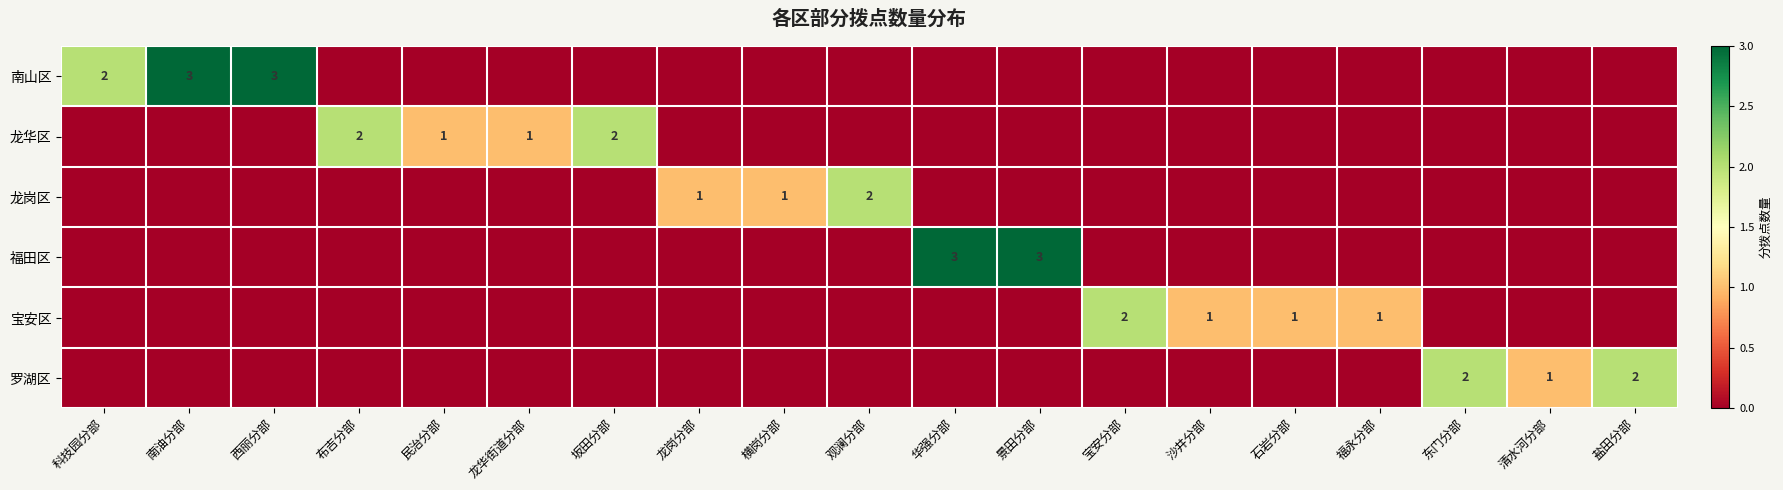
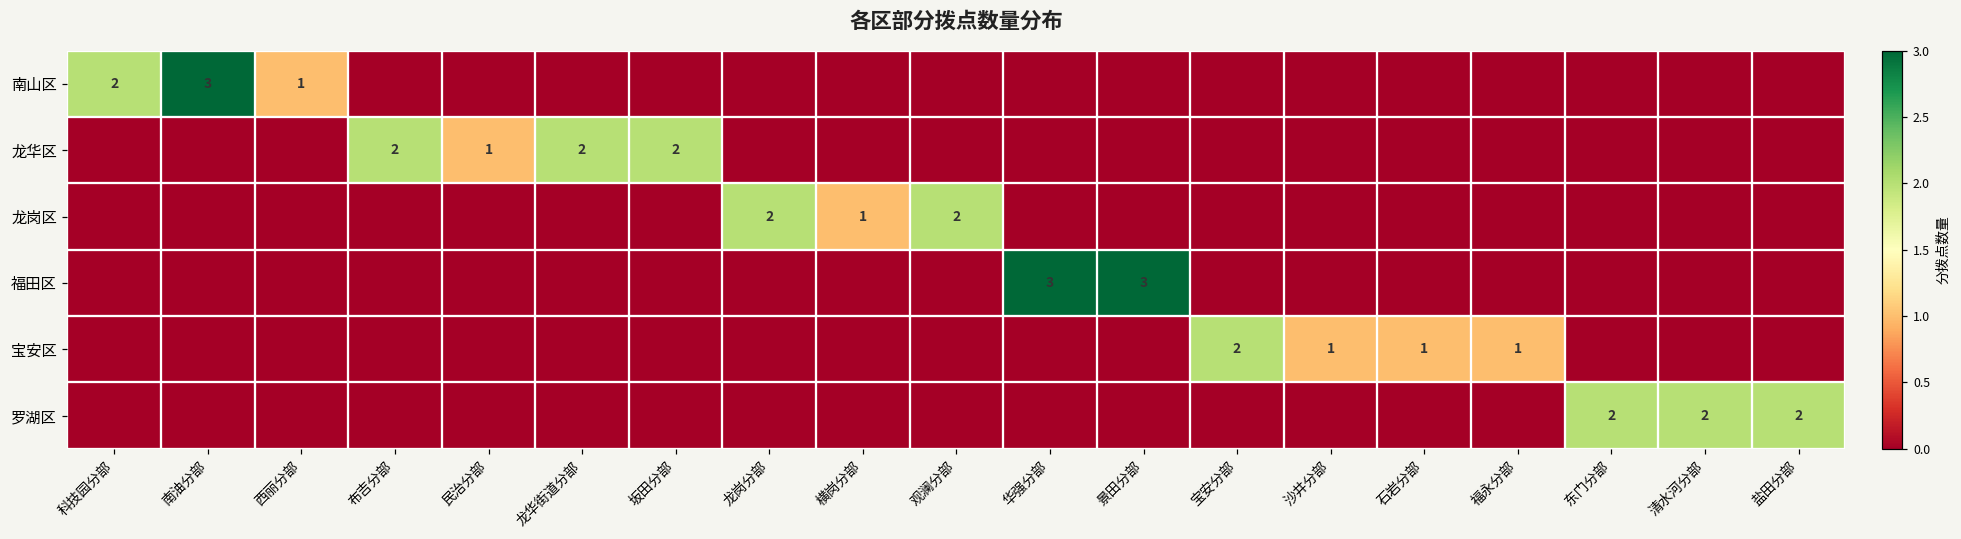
  {
    "南山区": {
      "科技园分部": 2,
      "南油分部": 3,
-     "西丽分部": 3
+     "西丽分部": 1
    },
    "龙华区": {
      "布吉分部": 2,
      "民治分部": 1,
-     "龙华街道分部": 1,
+     "龙华街道分部": 2,
      "坂田分部": 2
    },
    "龙岗区": {
-     "龙岗分部": 1,
+     "龙岗分部": 2,
      "横岗分部": 1,
      "观澜分部": 2
    },
    "福田区": {
      "华强分部": 3,
      "景田分部": 3
    },
    "宝安区": {
      "宝安分部": 2,
      "沙井分部": 1,
      "石岩分部": 1,
      "福永分部": 1
    },
    "罗湖区": {
      "东门分部": 2,
-     "清水河分部": 1,
+     "清水河分部": 2,
      "盐田分部": 2
    }
  }
